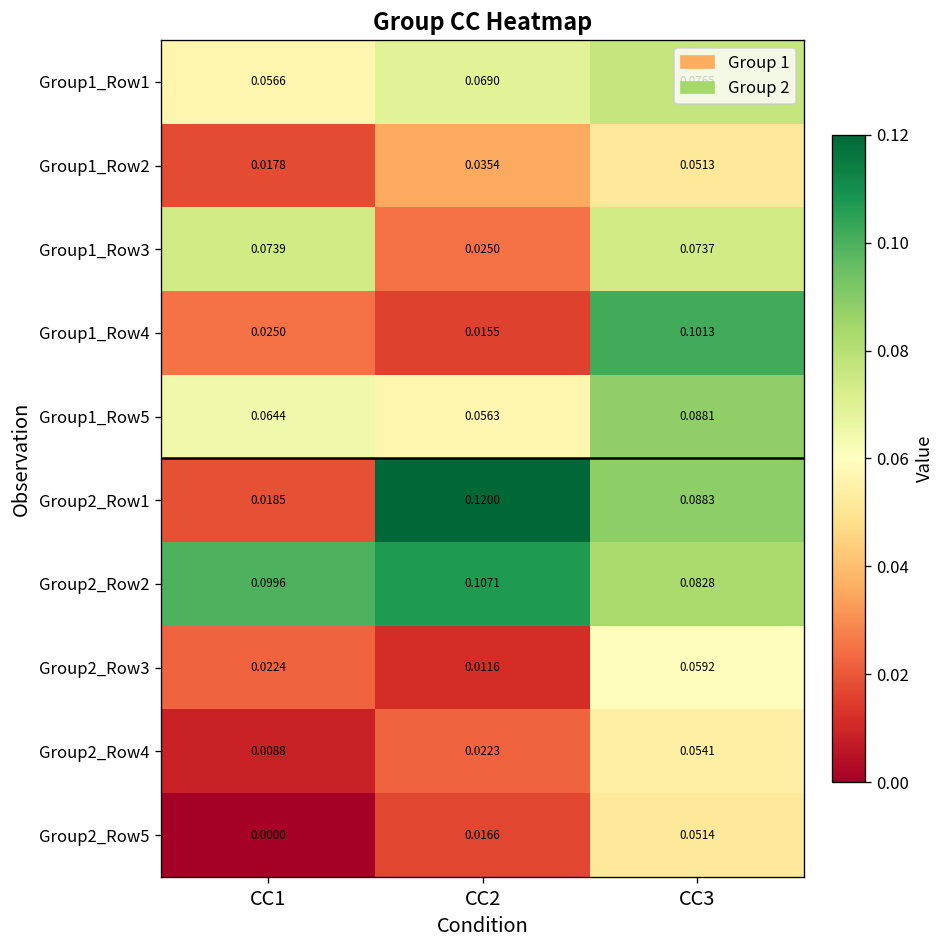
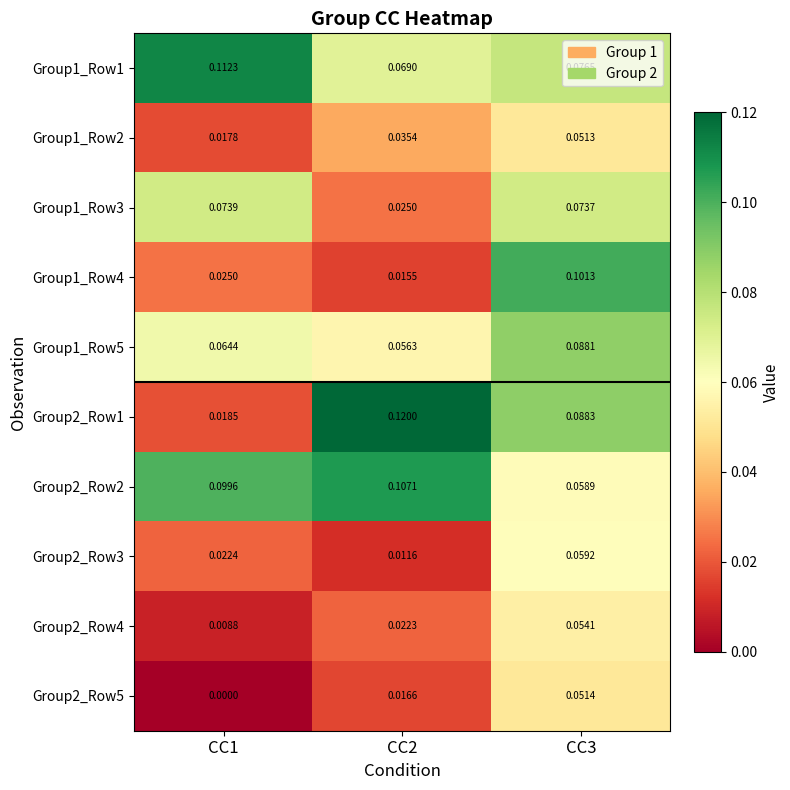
  {
    "Group1_Row1": {
-     "CC1": 0.0566,
+     "CC1": 0.1123,
      "CC2": 0.0690
    },
    "Group1_Row2": {
      "CC1": 0.0178,
      "CC2": 0.0354,
      "CC3": 0.0513
    },
    "Group1_Row3": {
      "CC1": 0.0739,
      "CC2": 0.0250,
      "CC3": 0.0737
    },
    "Group1_Row4": {
      "CC1": 0.0250,
      "CC2": 0.0155,
      "CC3": 0.1013
    },
    "Group1_Row5": {
      "CC1": 0.0644,
      "CC2": 0.0563,
      "CC3": 0.0881
    },
    "Group2_Row1": {
      "CC1": 0.0185,
      "CC2": 0.1200,
      "CC3": 0.0883
    },
    "Group2_Row2": {
      "CC1": 0.0996,
      "CC2": 0.1071,
-     "CC3": 0.0828
+     "CC3": 0.0589
    },
    "Group2_Row3": {
      "CC1": 0.0224,
      "CC2": 0.0116,
      "CC3": 0.0592
    },
    "Group2_Row4": {
      "CC1": 0.0088,
      "CC2": 0.0223,
      "CC3": 0.0541
    },
    "Group2_Row5": {
      "CC1": 0.0000,
      "CC2": 0.0166,
      "CC3": 0.0514
    }
  }
